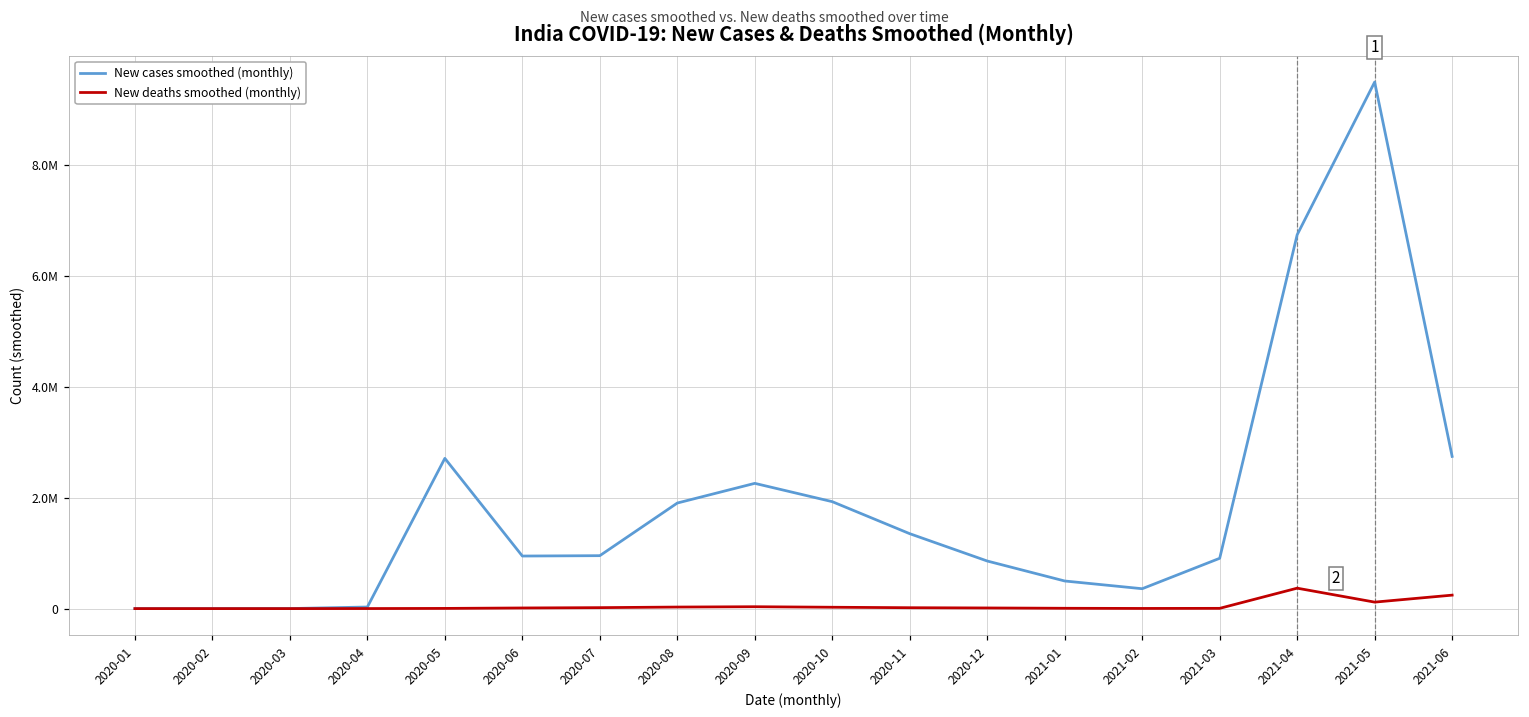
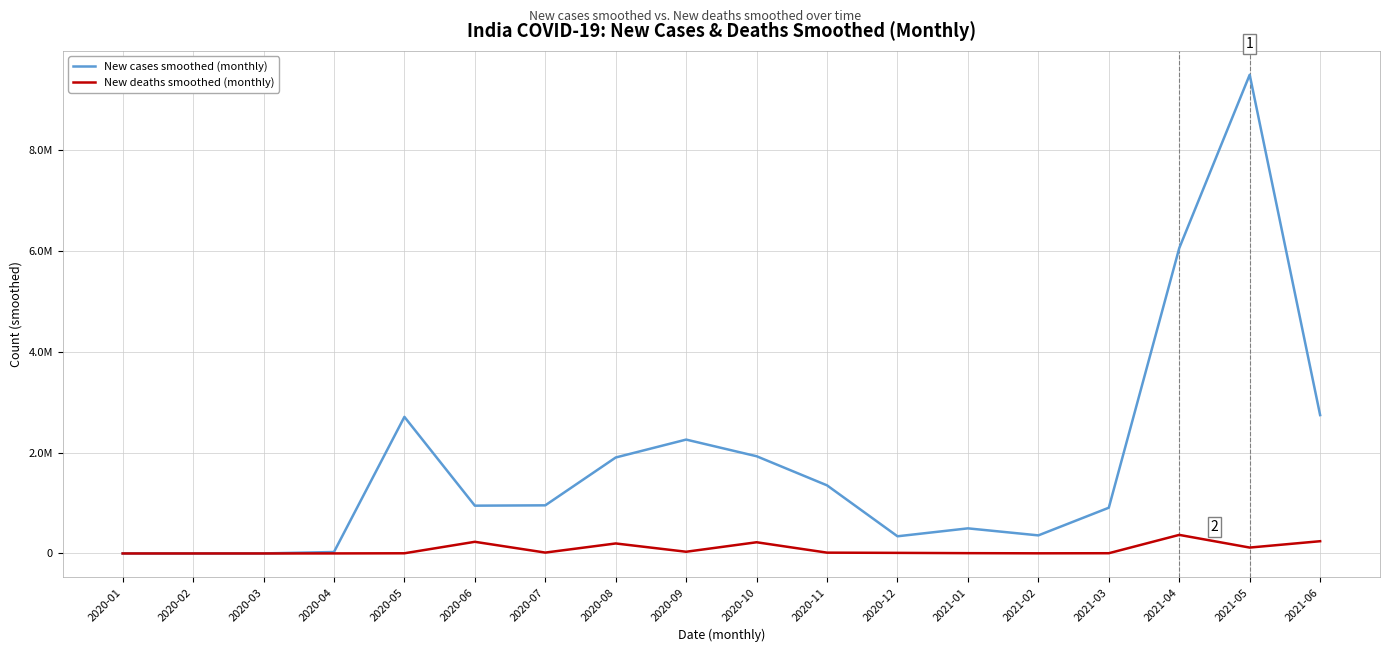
  {
    "New cases smoothed (monthly)": {
      "2020-05": 2700000,
      "2020-06": 900000,
      "2020-07": 1000000,
      "2020-08": 1900000,
      "2020-09": 2300000,
      "2020-10": 1900000,
      "2020-11": 1400000,
-     "2020-12": 900000,
+     "2020-12": 300000,
      "2021-01": 500000,
      "2021-02": 400000,
      "2021-03": 900000,
-     "2021-04": 6700000,
+     "2021-04": 6100000,
      "2021-06": 2700000
    },
    "New deaths smoothed (monthly)": {
      "2020-05": 0,
-     "2020-06": 0,
+     "2020-06": 200000,
      "2020-07": 0,
-     "2020-08": 0,
+     "2020-08": 200000,
      "2020-09": 0,
-     "2020-10": 0,
+     "2020-10": 200000,
      "2020-11": 0,
      "2020-12": 0,
      "2021-01": 0,
      "2021-02": 0,
      "2021-03": 0,
      "2021-04": 400000,
      "2021-05": 100000,
      "2021-06": 200000
    }
  }
